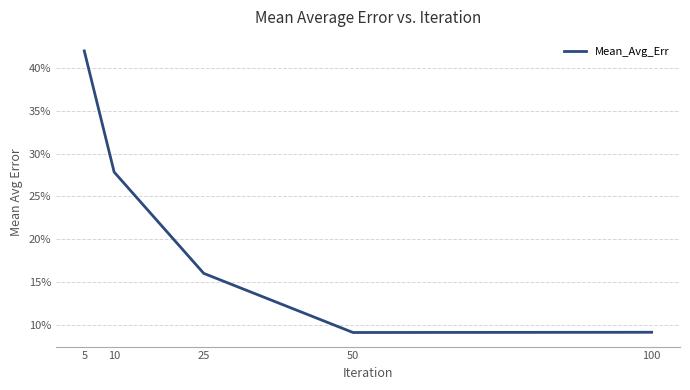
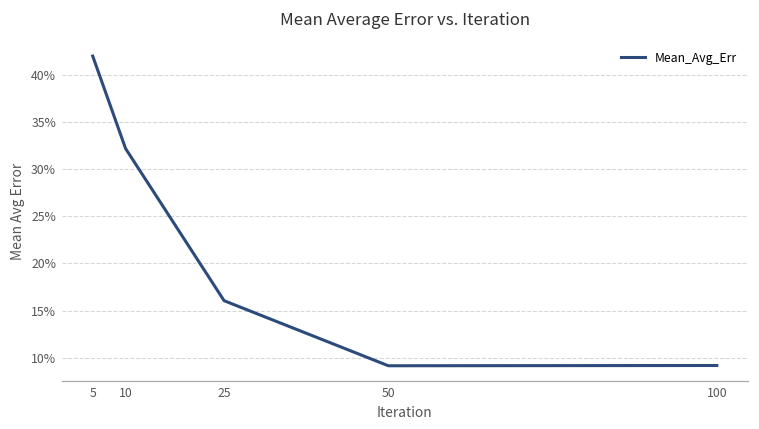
  {
    "5": "42%",
-   "10": "28%",
+   "10": "32%",
    "25": "16%",
    "50": "9%",
    "100": "9%"
  }
